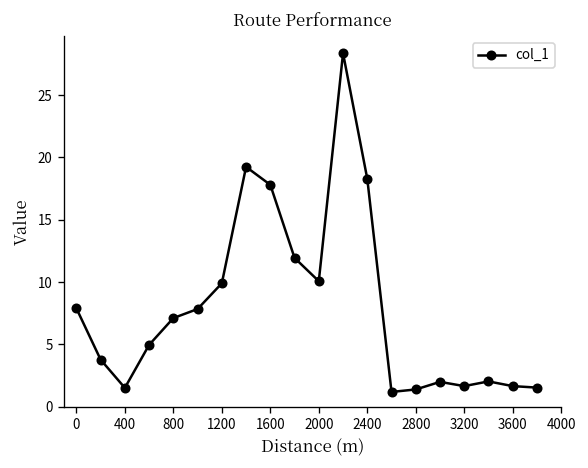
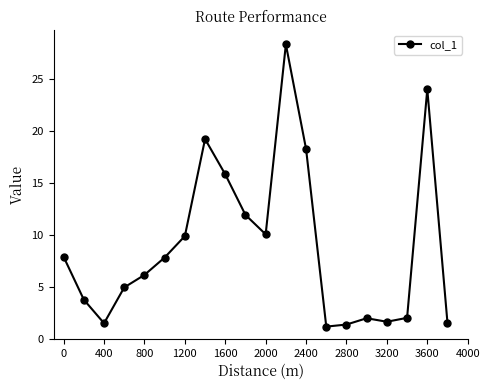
  {
    "0": 7.9,
    "400": 1.5,
-   "800": 7.1,
+   "800": 6.2,
    "1200": 9.9,
-   "1600": 17.8,
+   "1600": 15.8,
    "2000": 10.1,
    "2400": 18.3,
    "2800": 1.4,
    "3200": 1.6,
-   "3600": 1.6
+   "3600": 24.0
  }
